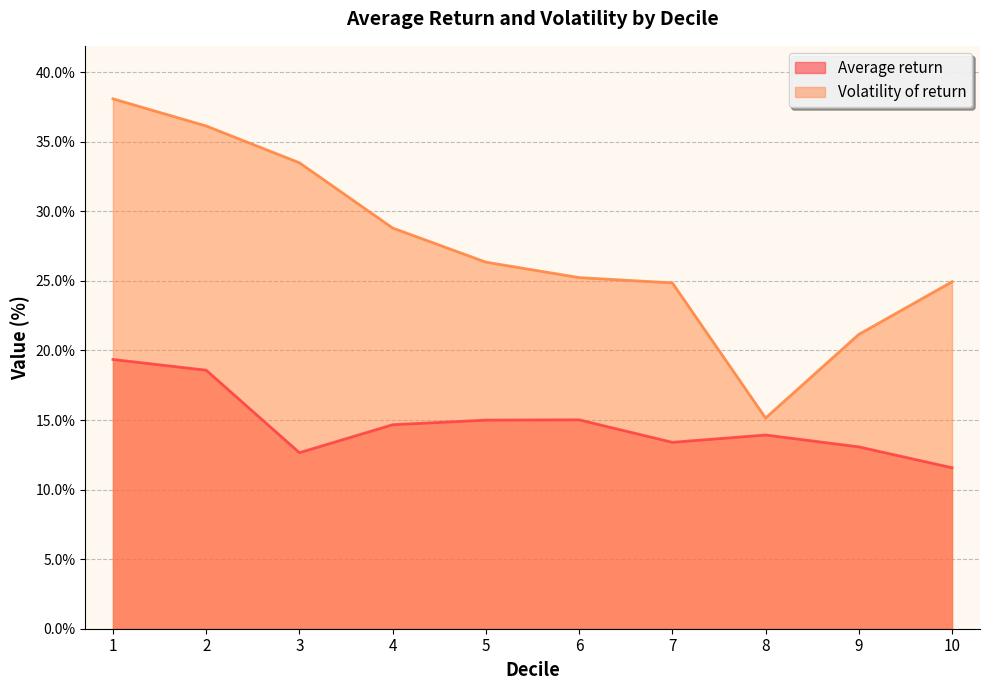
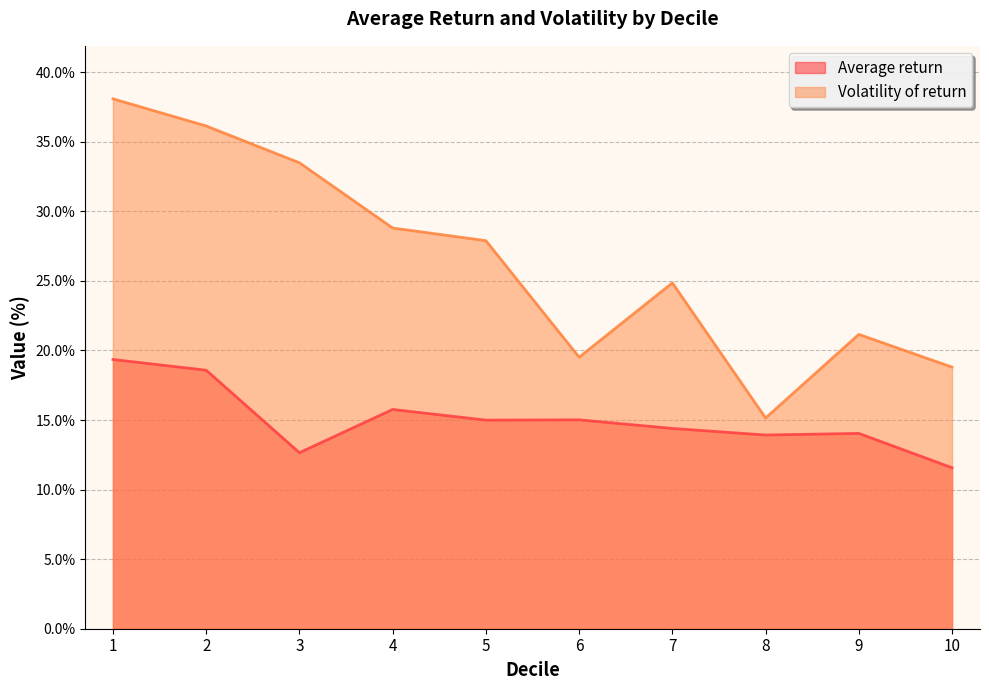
  {
    "Average return": {
      "1": "19.4%",
      "2": "18.6%",
      "3": "12.7%",
-     "4": "14.7%",
+     "4": "15.8%",
      "5": "15.0%",
      "6": "15.0%",
-     "7": "13.4%",
+     "7": "14.4%",
      "8": "13.9%",
-     "9": "13.1%",
+     "9": "14.0%",
      "10": "11.6%"
    },
    "Volatility of return": {
      "1": "38.1%",
      "2": "36.1%",
      "3": "33.5%",
      "4": "28.8%",
-     "5": "26.3%",
-     "6": "25.2%",
+     "5": "27.9%",
+     "6": "19.5%",
      "7": "24.9%",
      "8": "15.1%",
      "9": "21.2%",
-     "10": "24.9%"
+     "10": "18.8%"
    }
  }
